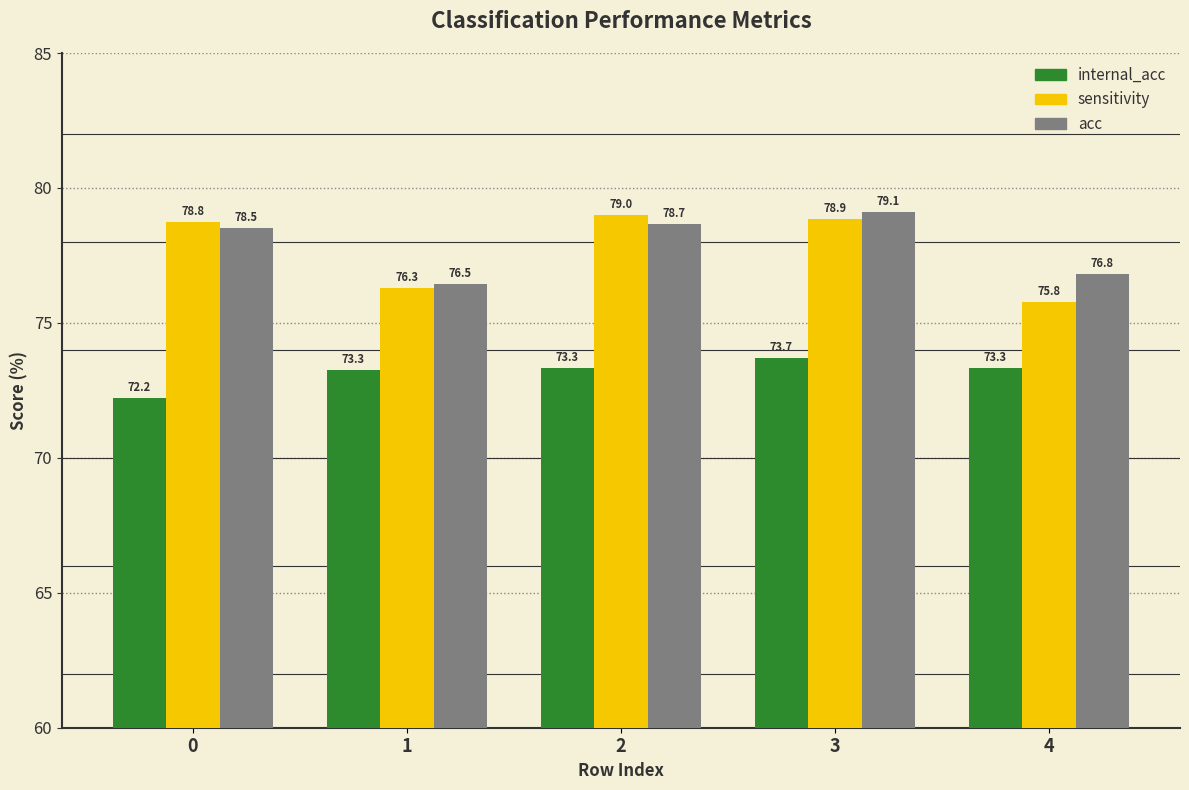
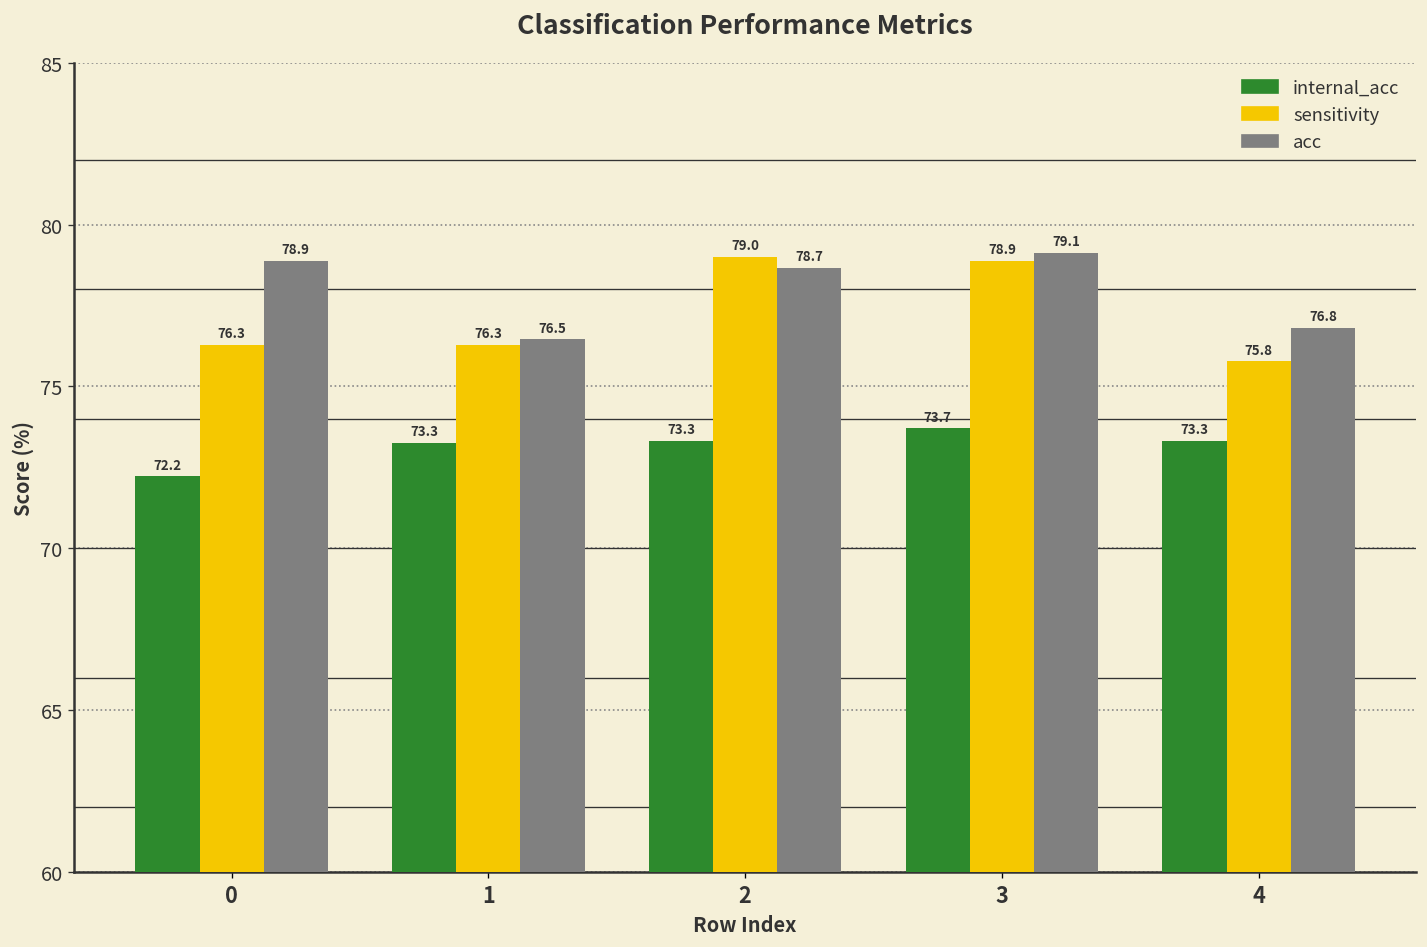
  {
    "internal_acc": {
      "0": 72.2,
      "1": 73.3,
      "2": 73.3,
      "3": 73.7,
      "4": 73.3
    },
    "sensitivity": {
-     "0": 78.8,
+     "0": 76.3,
      "1": 76.3,
      "2": 79.0,
      "3": 78.9,
      "4": 75.8
    },
    "acc": {
-     "0": 78.5,
+     "0": 78.9,
      "1": 76.5,
      "2": 78.7,
      "3": 79.1,
      "4": 76.8
    }
  }
